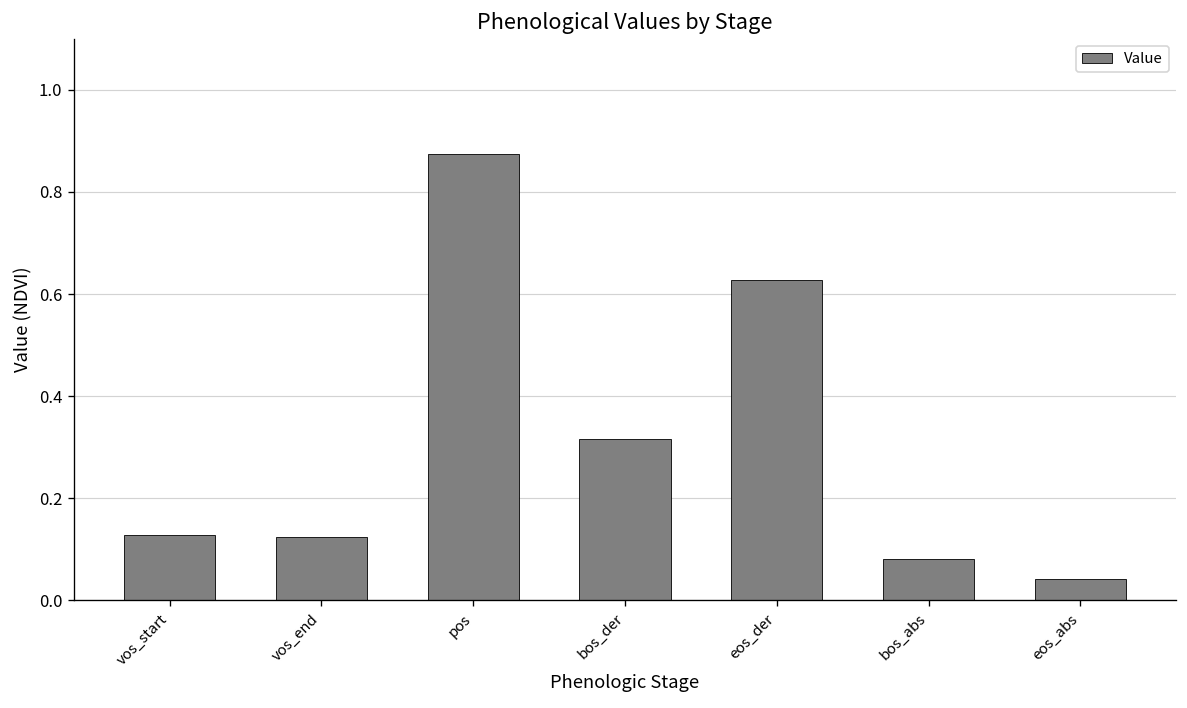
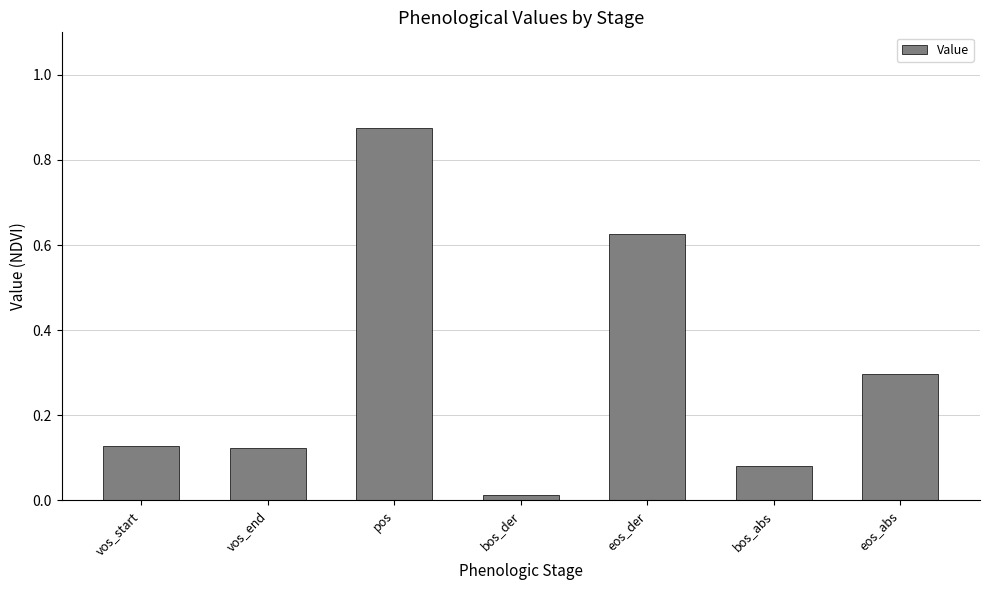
  {
    "vos_start": 0.13,
    "vos_end": 0.12,
    "pos": 0.87,
-   "bos_der": 0.32,
+   "bos_der": 0.01,
    "eos_der": 0.63,
    "bos_abs": 0.08,
-   "eos_abs": 0.04
+   "eos_abs": 0.30
  }
